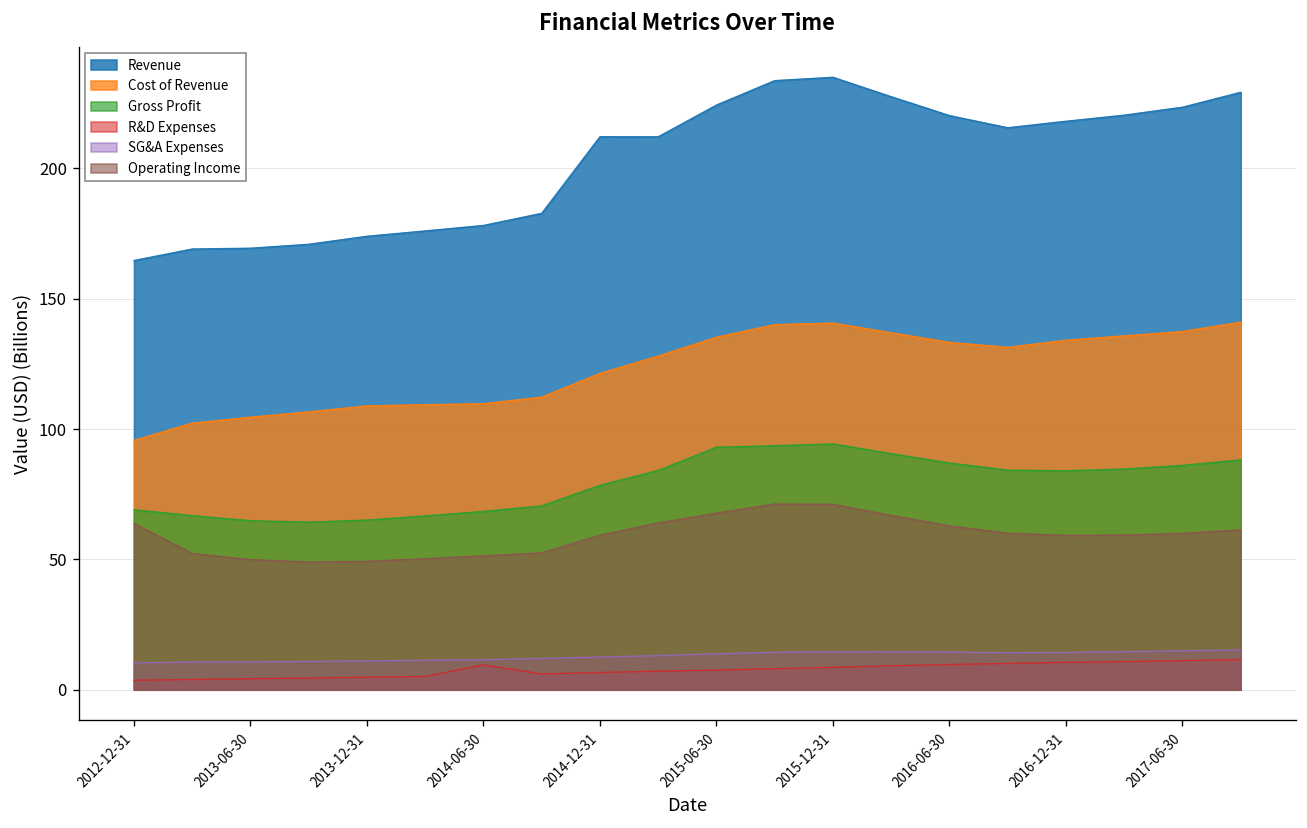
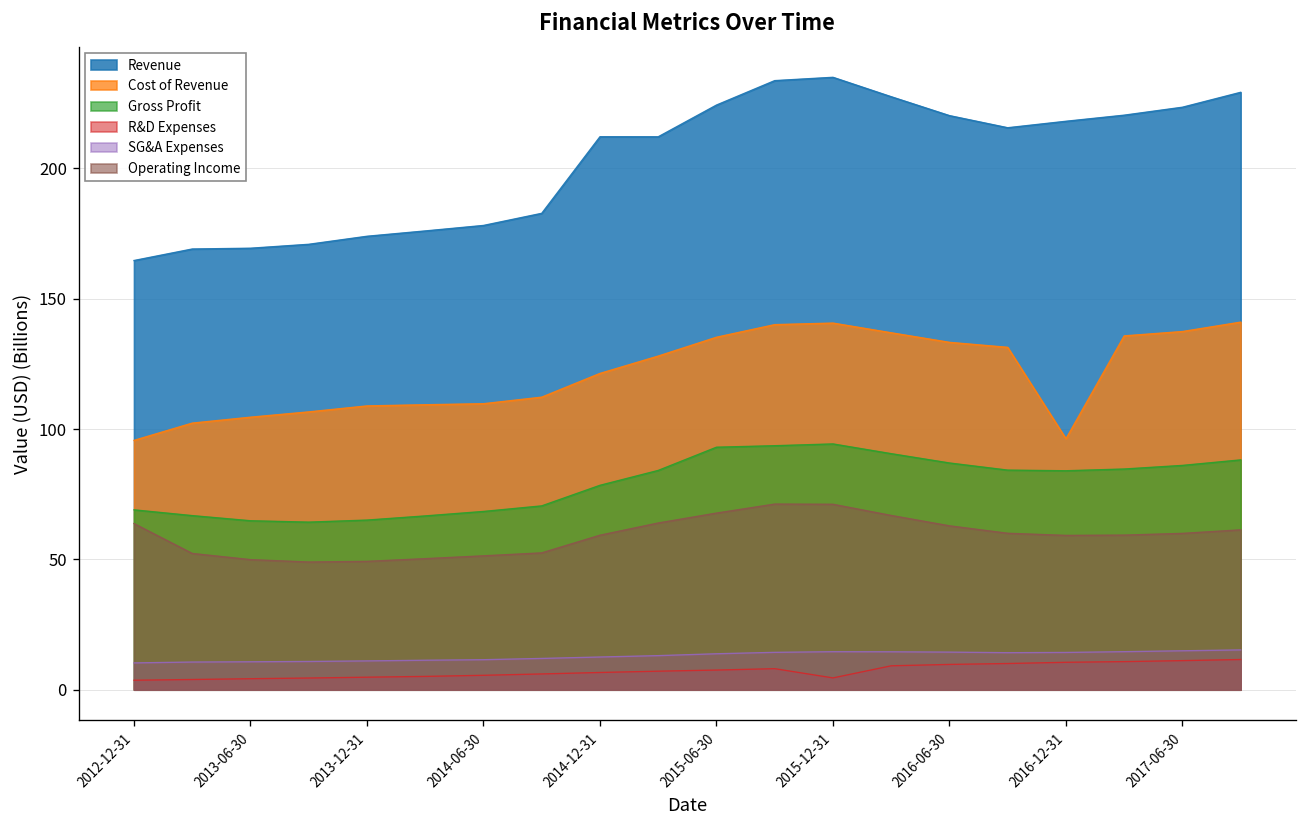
  {
    "Revenue": {
      "2012-12-31": 165,
      "2013-06-30": 169,
      "2013-12-31": 174,
      "2014-06-30": 178,
      "2014-12-31": 212,
      "2015-06-30": 224,
      "2015-12-31": 235,
      "2016-06-30": 220,
      "2016-12-31": 218,
      "2017-06-30": 224
    },
    "Cost of Revenue": {
      "2012-12-31": 96,
      "2013-06-30": 105,
      "2013-12-31": 109,
      "2014-06-30": 110,
      "2014-12-31": 121,
      "2015-06-30": 135,
      "2015-12-31": 141,
      "2016-06-30": 133,
-     "2016-12-31": 134,
+     "2016-12-31": 96,
      "2017-06-30": 137
    },
    "Gross Profit": {
      "2012-12-31": 69,
      "2013-06-30": 65,
      "2013-12-31": 65,
      "2014-06-30": 68,
      "2014-12-31": 78,
      "2015-06-30": 93,
      "2015-12-31": 94,
      "2016-06-30": 87,
      "2016-12-31": 84,
      "2017-06-30": 86
    },
    "R&D Expenses": {
      "2012-12-31": 4,
      "2013-06-30": 4,
      "2013-12-31": 5,
-     "2014-06-30": 10,
+     "2014-06-30": 6,
      "2014-12-31": 7,
      "2015-06-30": 8,
-     "2015-12-31": 9,
+     "2015-12-31": 5,
      "2016-06-30": 10,
      "2016-12-31": 11,
      "2017-06-30": 11
    },
    "SG&A Expenses": {
      "2012-12-31": 10,
      "2013-06-30": 11,
      "2013-12-31": 11,
      "2014-06-30": 12,
      "2014-12-31": 13,
      "2015-06-30": 14,
      "2015-12-31": 15,
      "2016-06-30": 14,
      "2016-12-31": 14,
      "2017-06-30": 15
    },
    "Operating Income": {
      "2012-12-31": 64,
      "2013-06-30": 50,
      "2013-12-31": 49,
      "2014-06-30": 51,
      "2014-12-31": 59,
      "2015-06-30": 68,
      "2015-12-31": 71,
      "2016-06-30": 63,
      "2016-12-31": 59,
      "2017-06-30": 60
    }
  }
